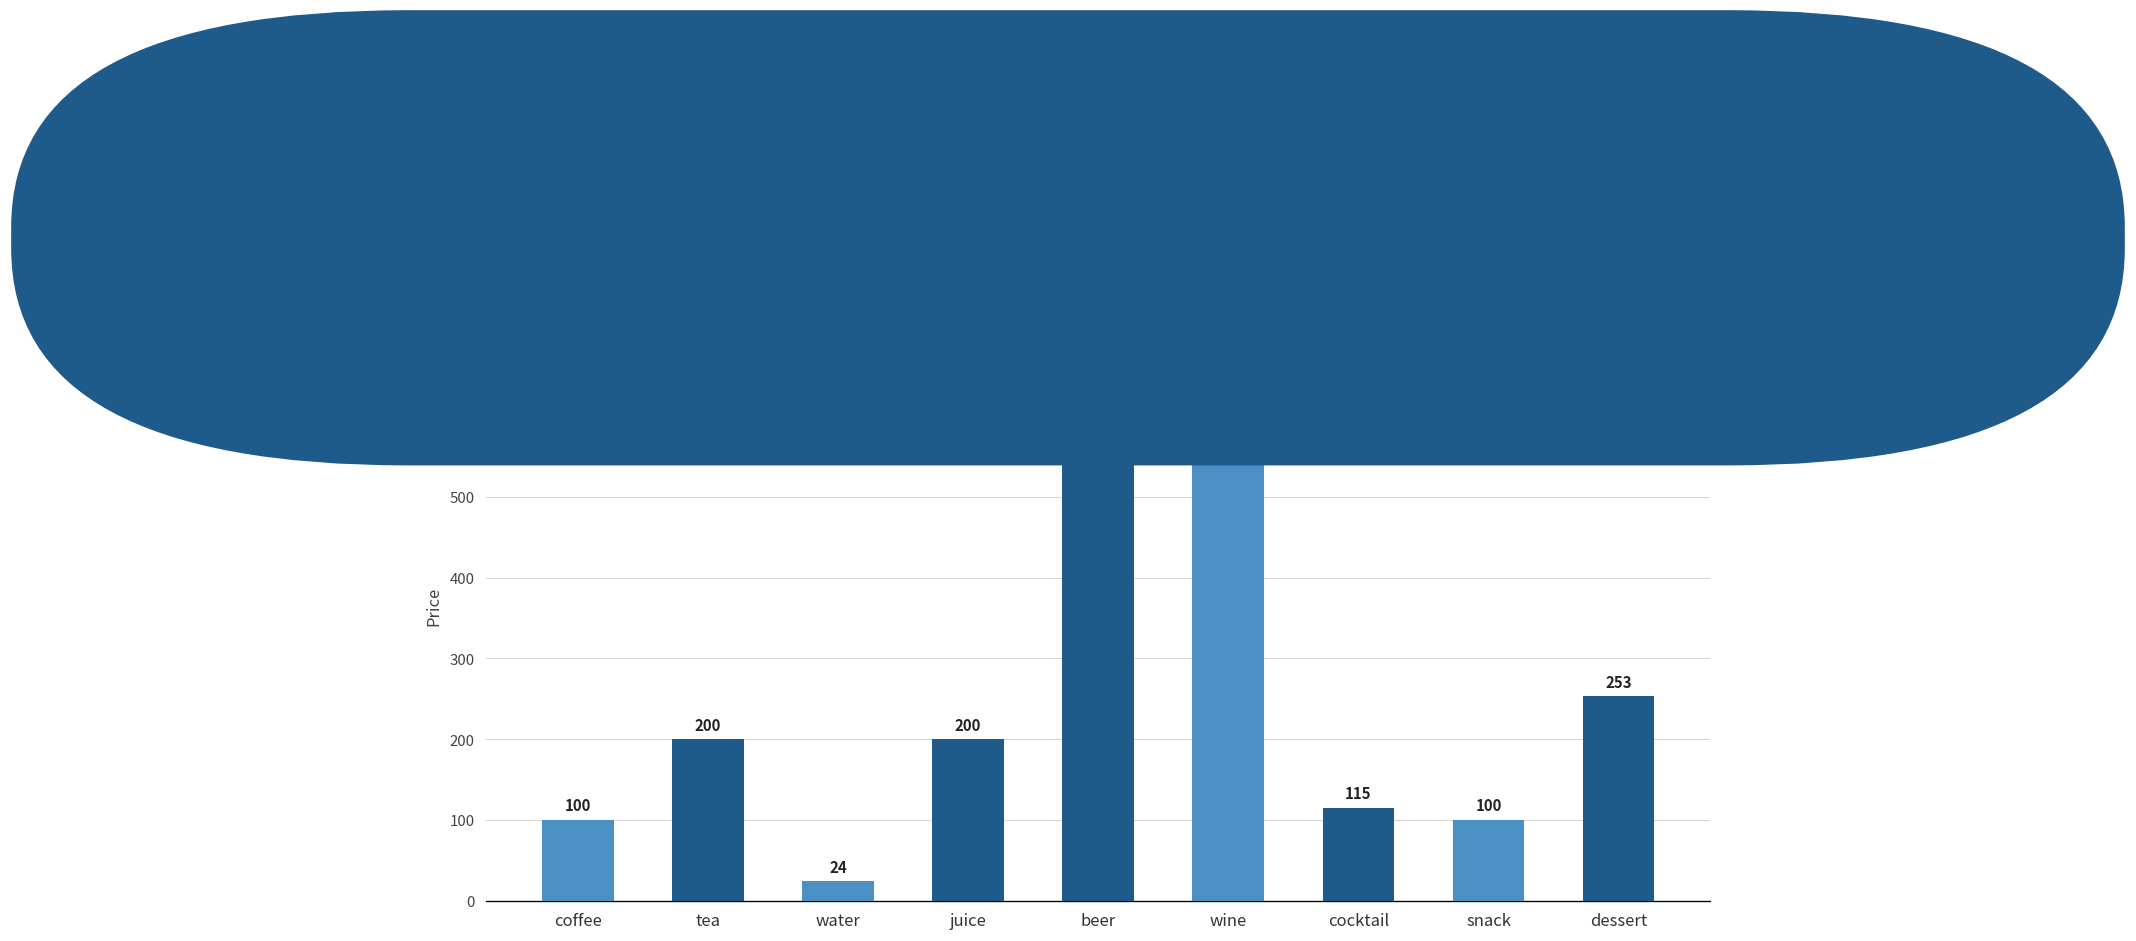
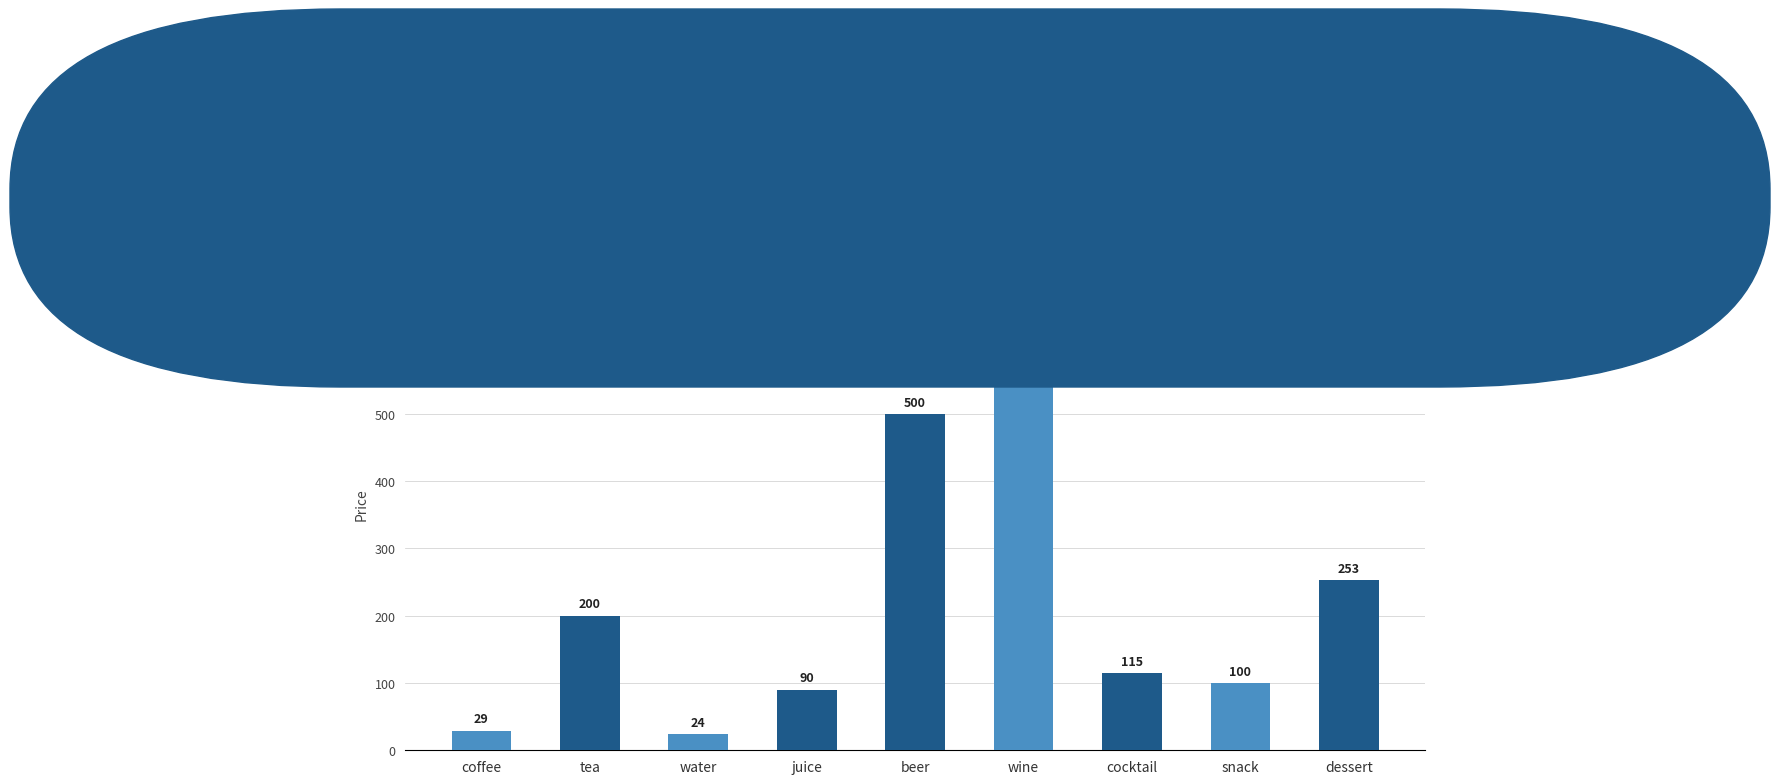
  {
-   "coffee": 100,
+   "coffee": 29,
    "tea": 200,
    "water": 24,
-   "juice": 200,
-   "beer": 550,
+   "juice": 90,
+   "beer": 500,
    "cocktail": 115,
    "snack": 100,
    "dessert": 253
  }
